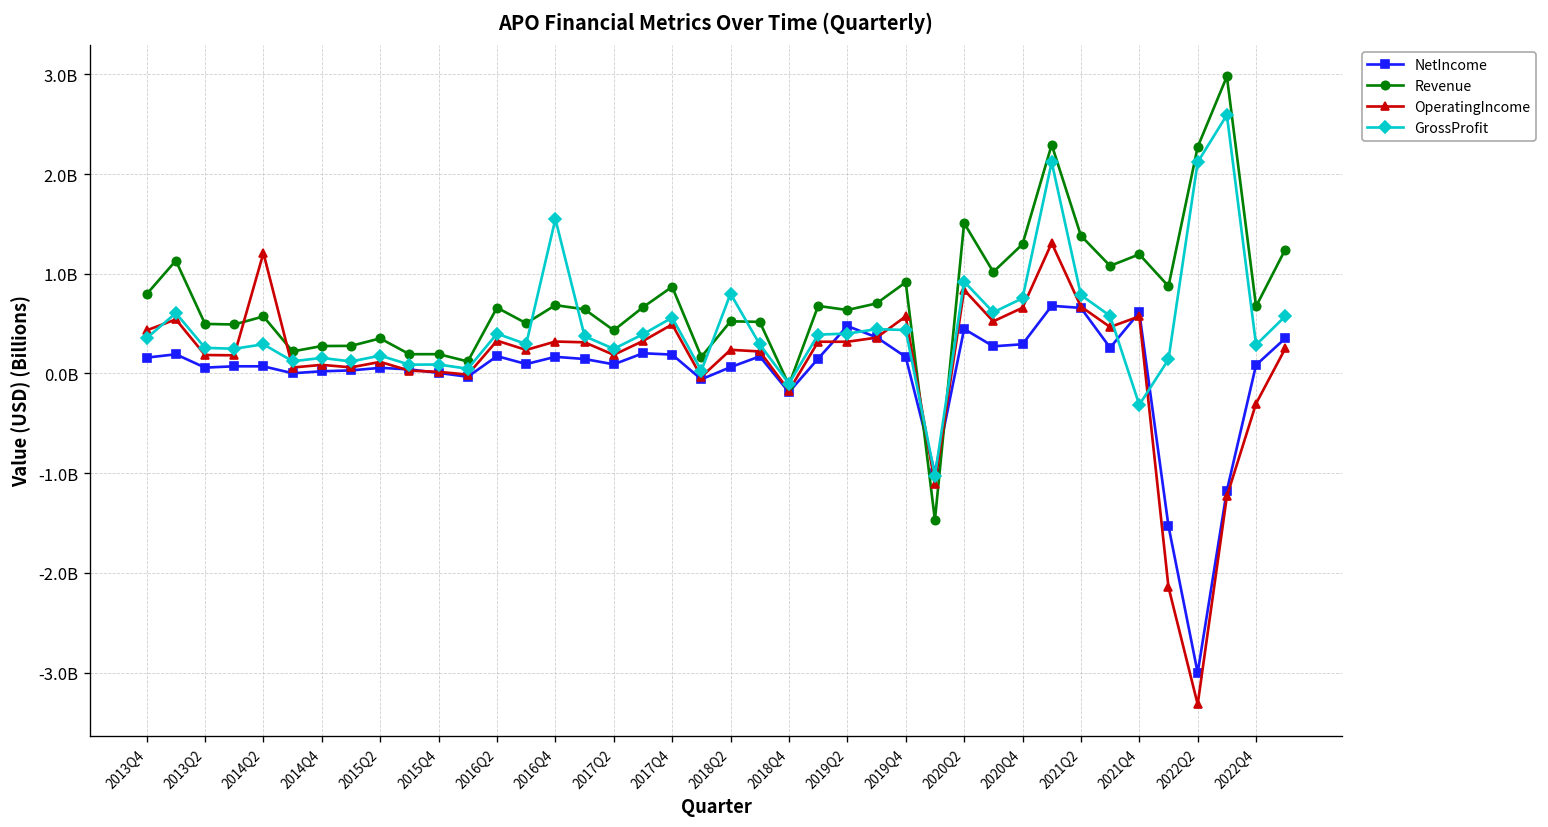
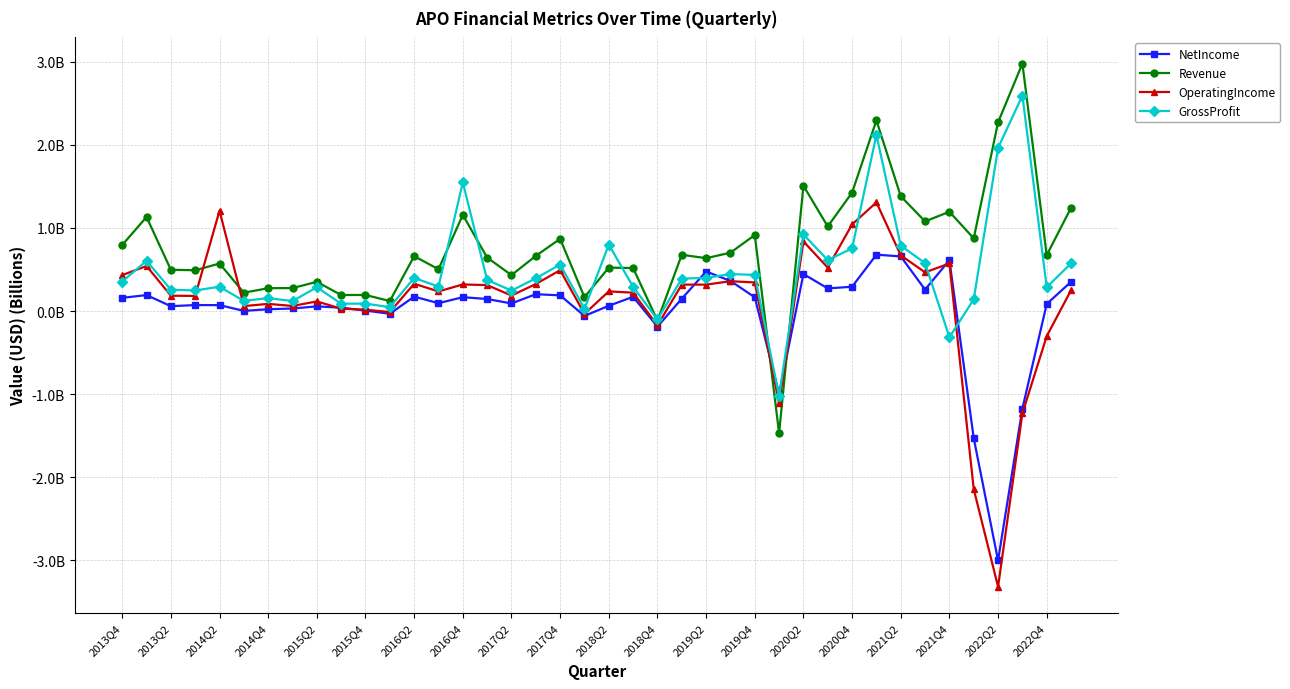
  {
    "NetIncome": {
      "2013Q4": 200000000,
      "2013Q2": 100000000,
      "2014Q2": 100000000,
      "2014Q4": 0,
      "2015Q2": 100000000,
      "2016Q2": 200000000,
      "2016Q4": 200000000,
      "2017Q2": 100000000,
      "2017Q4": 200000000,
      "2018Q2": 100000000,
      "2019Q2": 500000000,
      "2019Q4": 200000000,
      "2020Q2": 400000000,
      "2020Q4": 300000000,
      "2021Q4": 600000000,
      "2022Q2": -3000000000,
      "2022Q4": 100000000
    },
    "Revenue": {
      "2013Q4": 800000000,
      "2013Q2": 500000000,
      "2014Q2": 600000000,
      "2014Q4": 300000000,
      "2015Q2": 400000000,
      "2015Q4": 200000000,
      "2016Q2": 700000000,
-     "2016Q4": 700000000,
+     "2016Q4": 1200000000,
      "2017Q2": 400000000,
      "2017Q4": 900000000,
      "2018Q2": 500000000,
      "2019Q2": 600000000,
      "2019Q4": 900000000,
      "2020Q2": 1500000000,
-     "2020Q4": 1300000000,
+     "2020Q4": 1400000000,
      "2021Q2": 1400000000,
      "2021Q4": 1200000000,
      "2022Q2": 2300000000,
      "2022Q4": 700000000
    },
    "OperatingIncome": {
      "2013Q4": 400000000,
      "2013Q2": 200000000,
      "2014Q2": 1200000000,
      "2014Q4": 100000000,
      "2015Q2": 100000000,
      "2016Q2": 300000000,
      "2016Q4": 300000000,
      "2017Q2": 200000000,
      "2017Q4": 500000000,
      "2018Q2": 200000000,
      "2019Q2": 300000000,
-     "2019Q4": 600000000,
+     "2019Q4": 300000000,
      "2020Q2": 800000000,
-     "2020Q4": 700000000,
+     "2020Q4": 1000000000,
      "2021Q4": 600000000,
      "2022Q2": -3300000000,
      "2022Q4": -300000000
    },
    "GrossProfit": {
      "2013Q4": 400000000,
      "2013Q2": 300000000,
      "2014Q2": 300000000,
      "2014Q4": 200000000,
-     "2015Q2": 200000000,
+     "2015Q2": 300000000,
      "2015Q4": 100000000,
      "2016Q2": 400000000,
      "2016Q4": 1500000000,
      "2017Q2": 200000000,
      "2017Q4": 600000000,
      "2018Q2": 800000000,
      "2019Q2": 400000000,
      "2019Q4": 400000000,
      "2020Q2": 900000000,
      "2020Q4": 800000000,
      "2021Q2": 800000000,
      "2021Q4": -300000000,
-     "2022Q2": 2100000000,
+     "2022Q2": 2000000000,
      "2022Q4": 300000000
    }
  }
